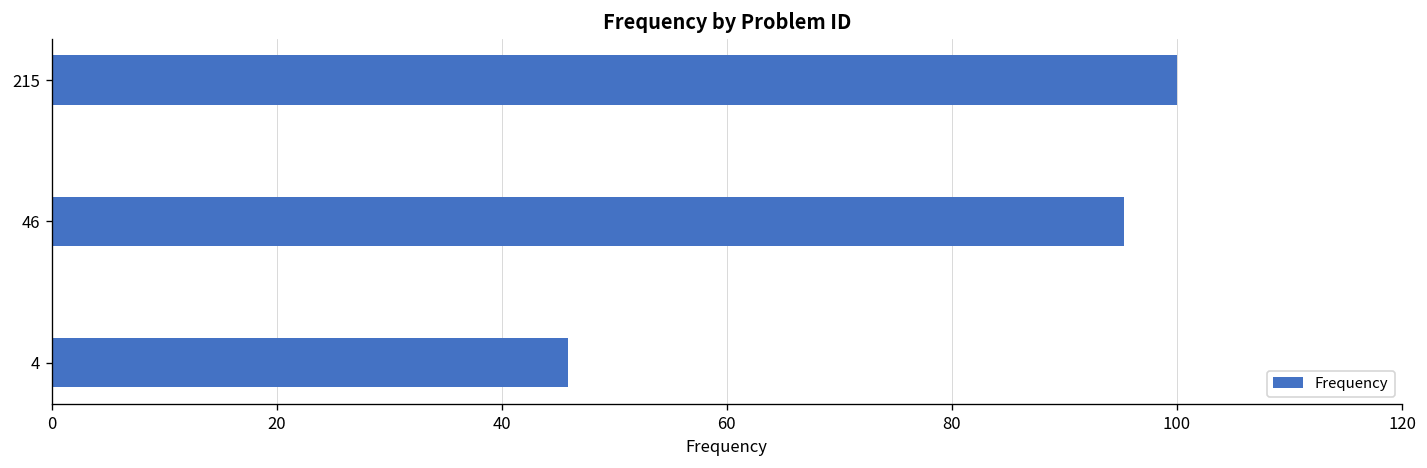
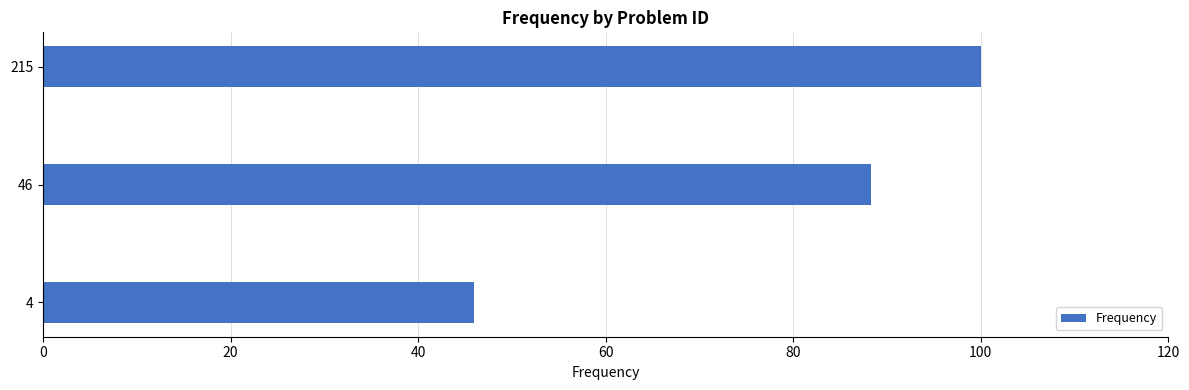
  {
    "215": 100,
-   "46": 95,
+   "46": 88,
    "4": 46
  }
